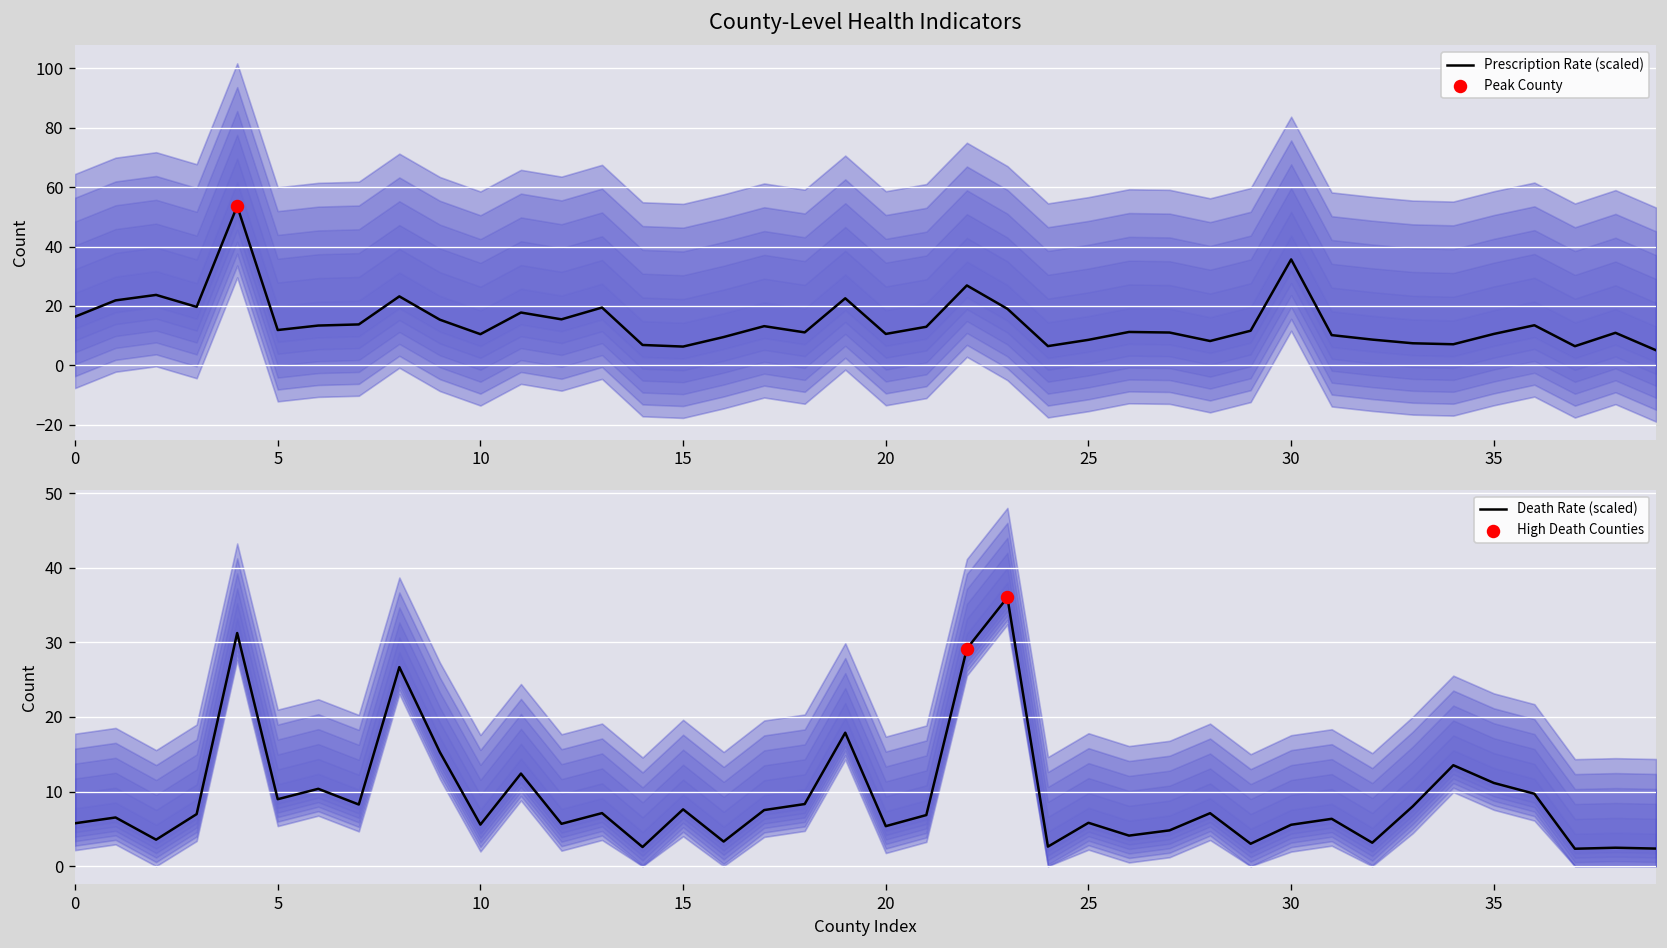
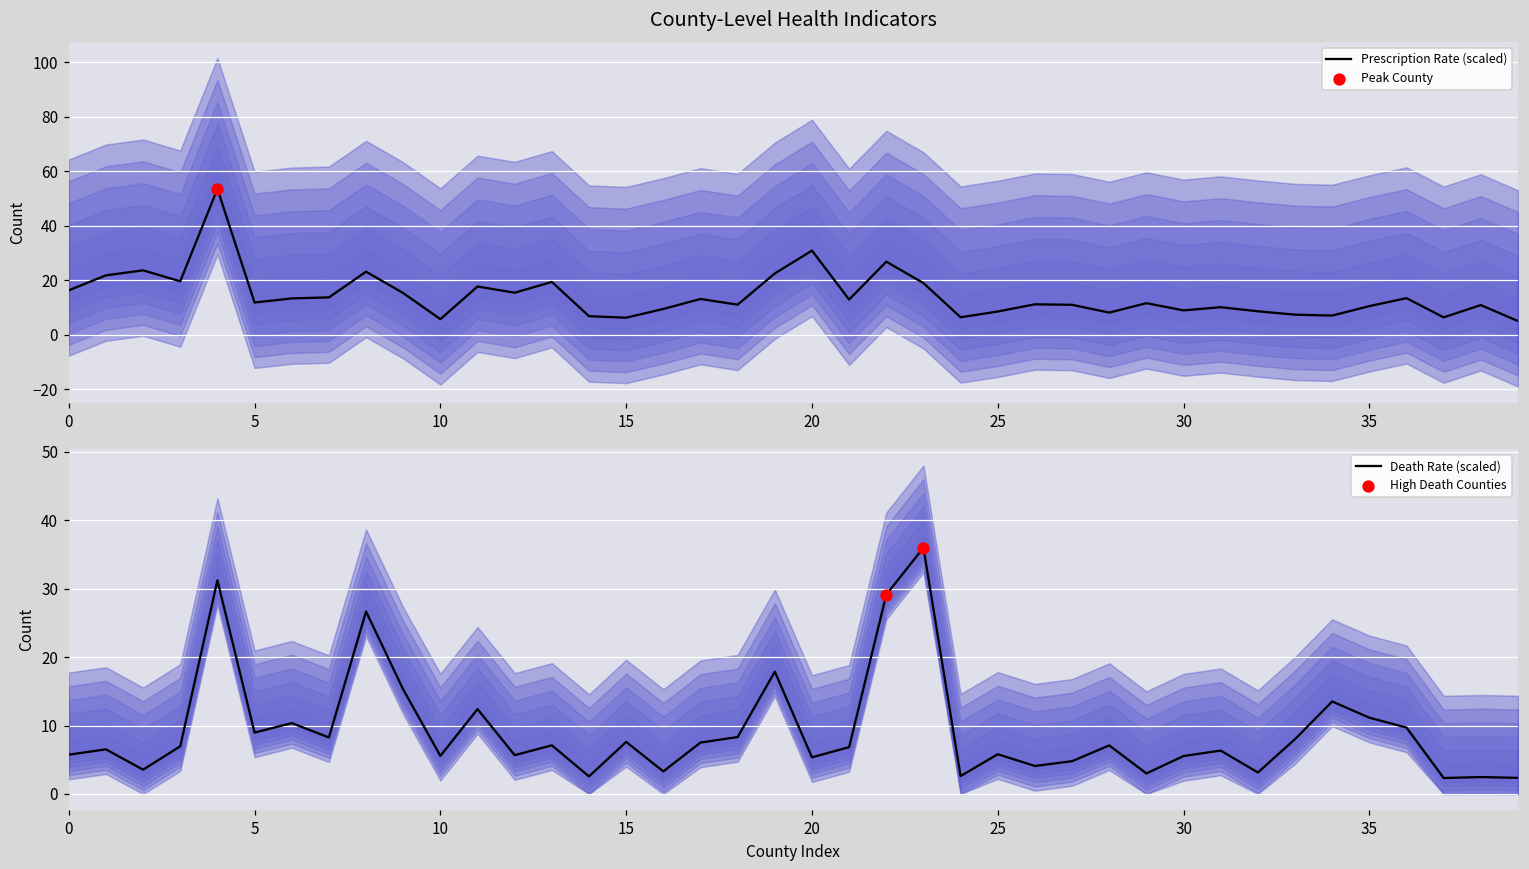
  {
    "County-Level Health Indicators": {
      "Prescription Rate (scaled)": {
        "0": 16,
        "5": 12,
-       "10": 11,
+       "10": 6,
        "15": 6,
-       "20": 11,
+       "20": 31,
        "25": 9,
-       "30": 36,
+       "30": 9,
        "35": 11
      }
    }
  }
